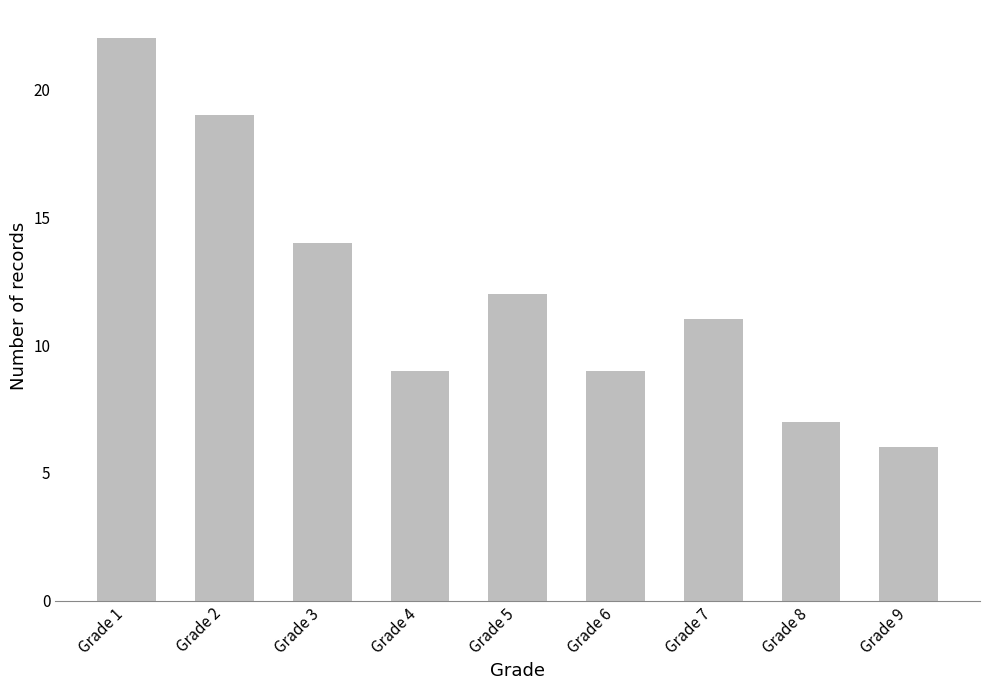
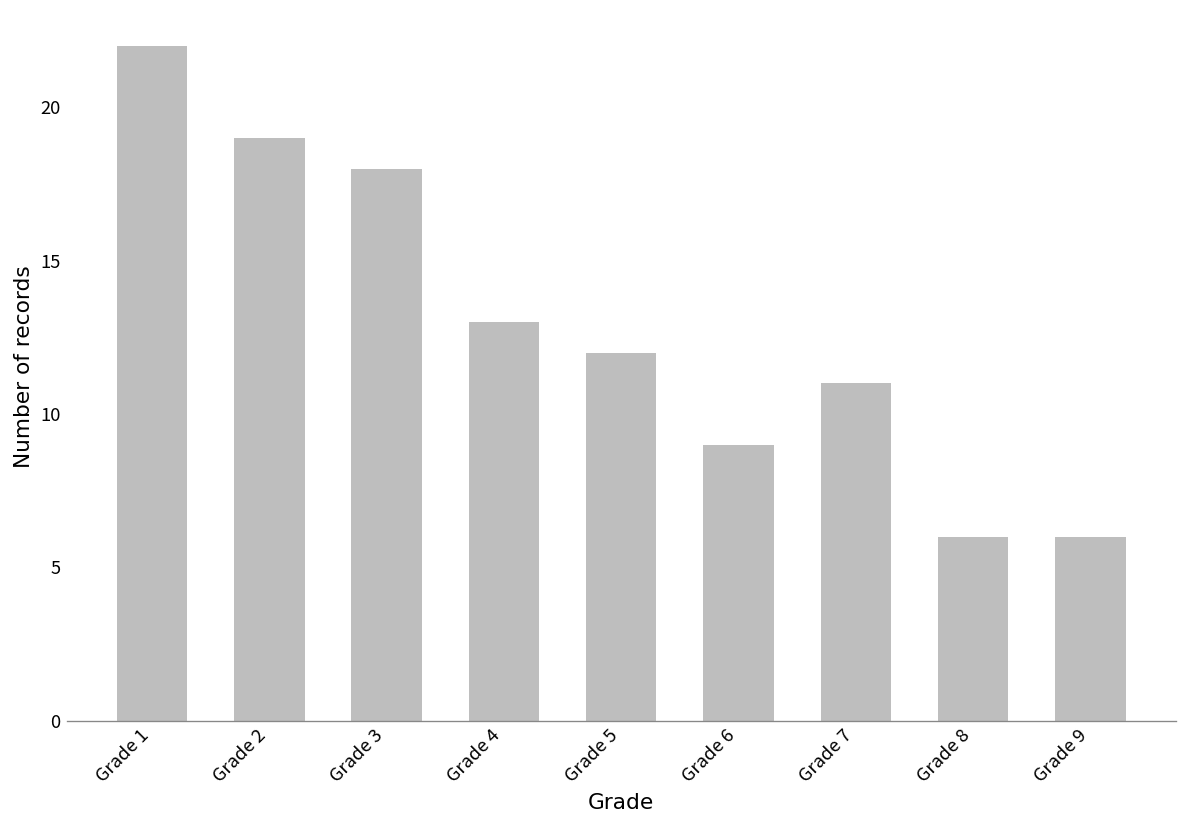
  {
    "Grade 1": 22,
    "Grade 2": 19,
-   "Grade 3": 14,
-   "Grade 4": 9,
+   "Grade 3": 18,
+   "Grade 4": 13,
    "Grade 5": 12,
    "Grade 6": 9,
    "Grade 7": 11,
-   "Grade 8": 7,
+   "Grade 8": 6,
    "Grade 9": 6
  }
